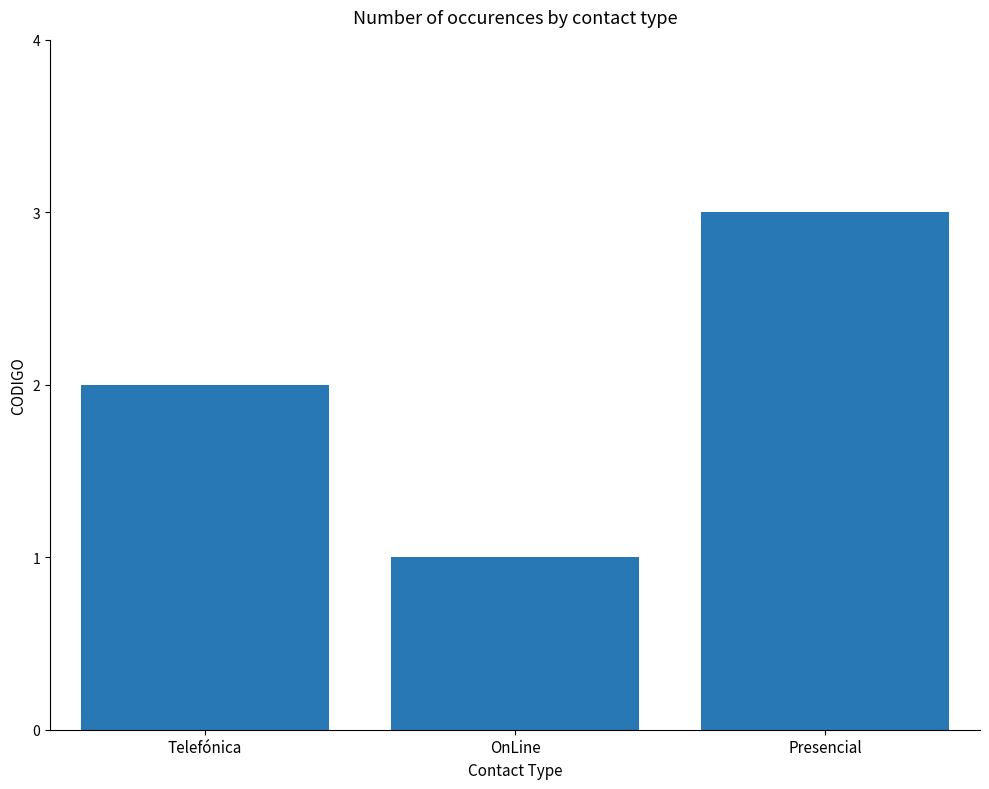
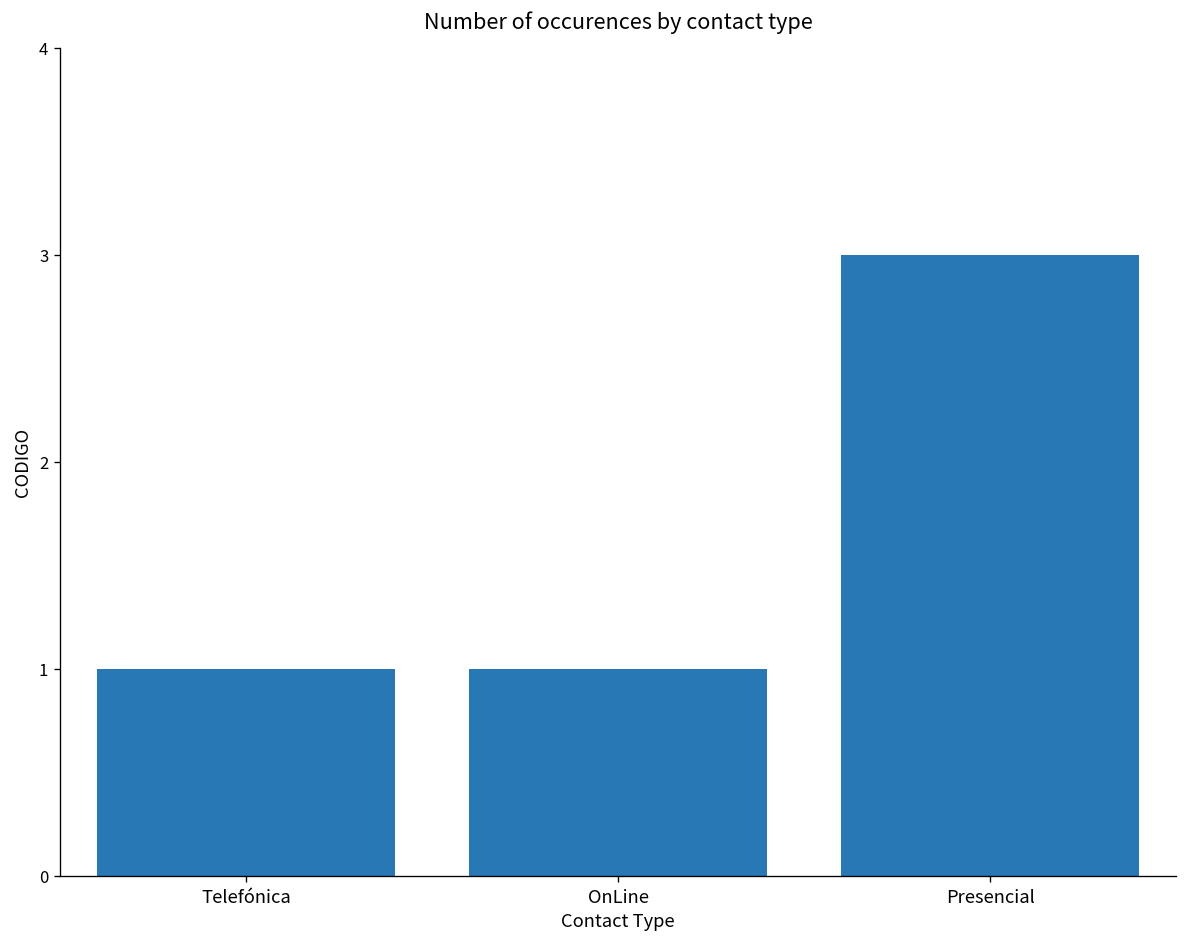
  {
-   "Telefónica": 2,
+   "Telefónica": 1,
    "OnLine": 1,
    "Presencial": 3
  }
